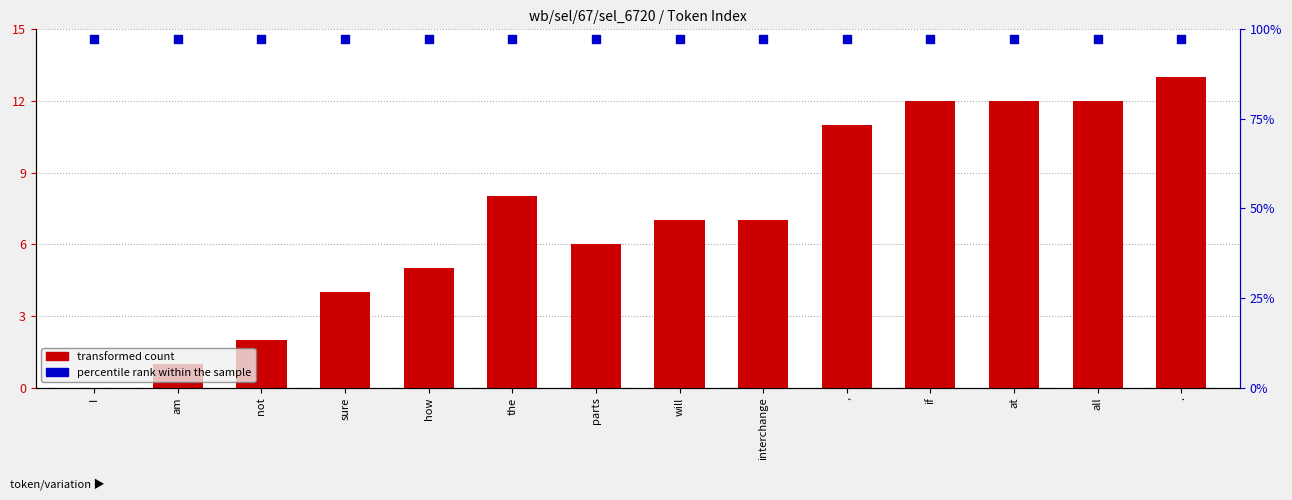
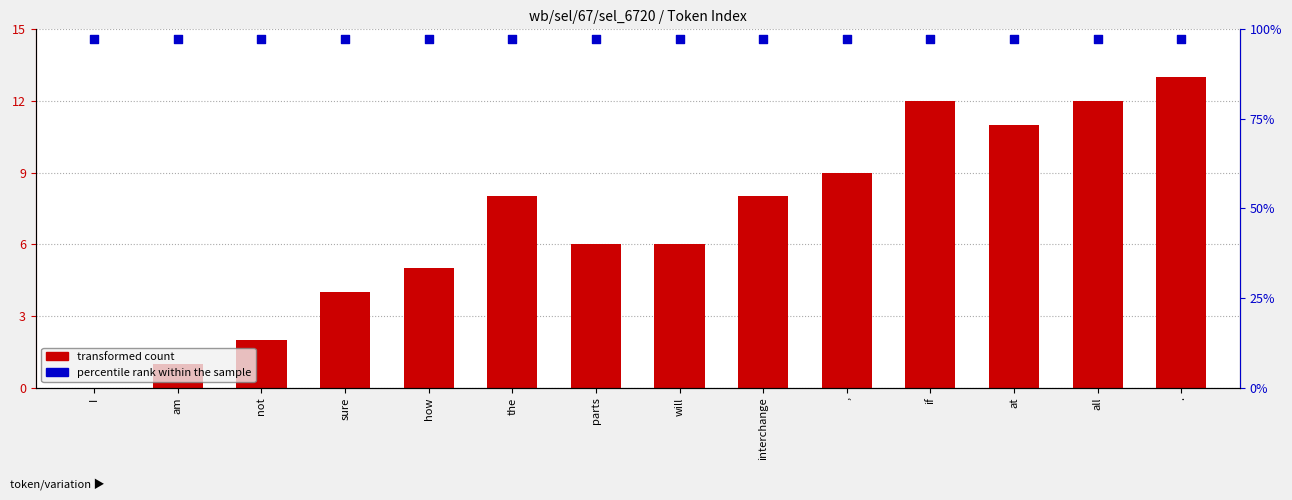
  {
    "transformed count": {
      "not": 2,
      "sure": 4,
      "how": 5,
      "the": 8,
      "parts": 6,
-     "will": 7,
-     "interchange": 7,
-     ",": 11,
+     "will": 6,
+     "interchange": 8,
+     ",": 9,
      "if": 12,
-     "at": 12,
+     "at": 11,
      "all": 12,
      ".": 13
    }
  }
